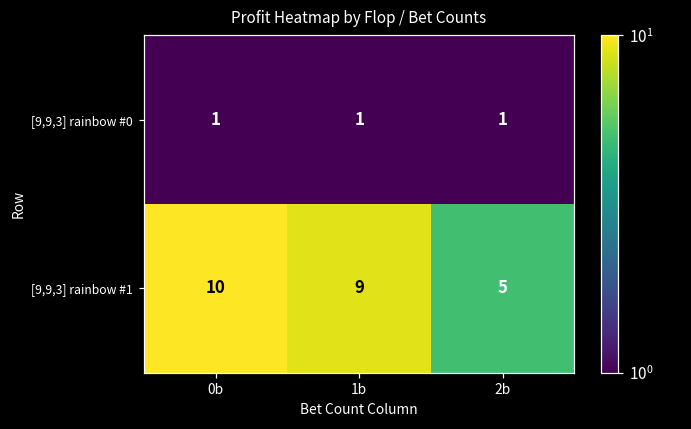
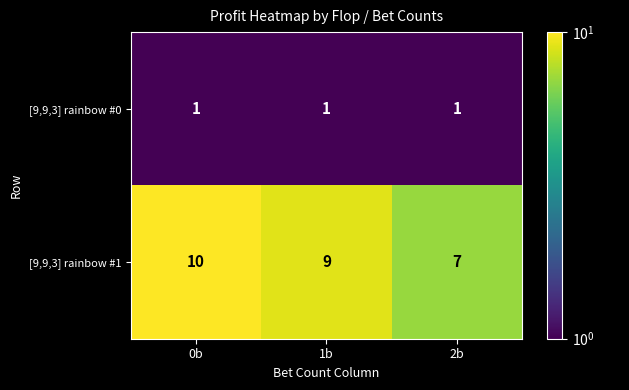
  {
    "[9,9,3] rainbow #0": {
      "0b": 1,
      "1b": 1,
      "2b": 1
    },
    "[9,9,3] rainbow #1": {
      "0b": 10,
      "1b": 9,
-     "2b": 5
+     "2b": 7
    }
  }
